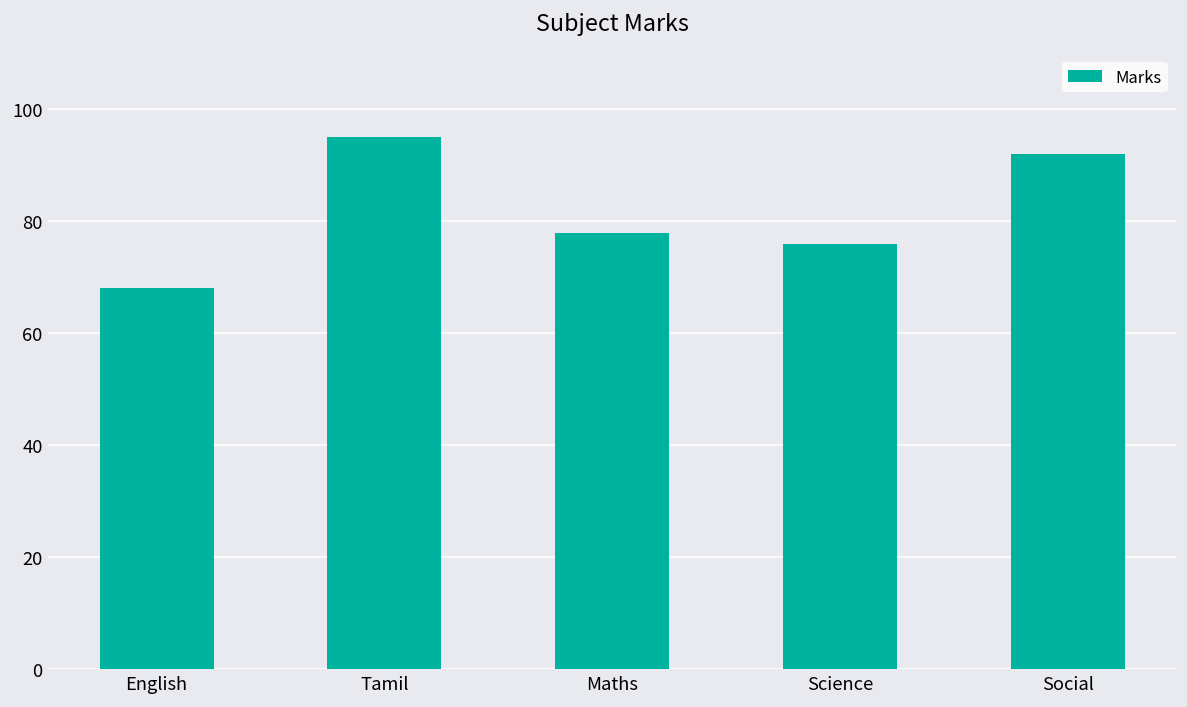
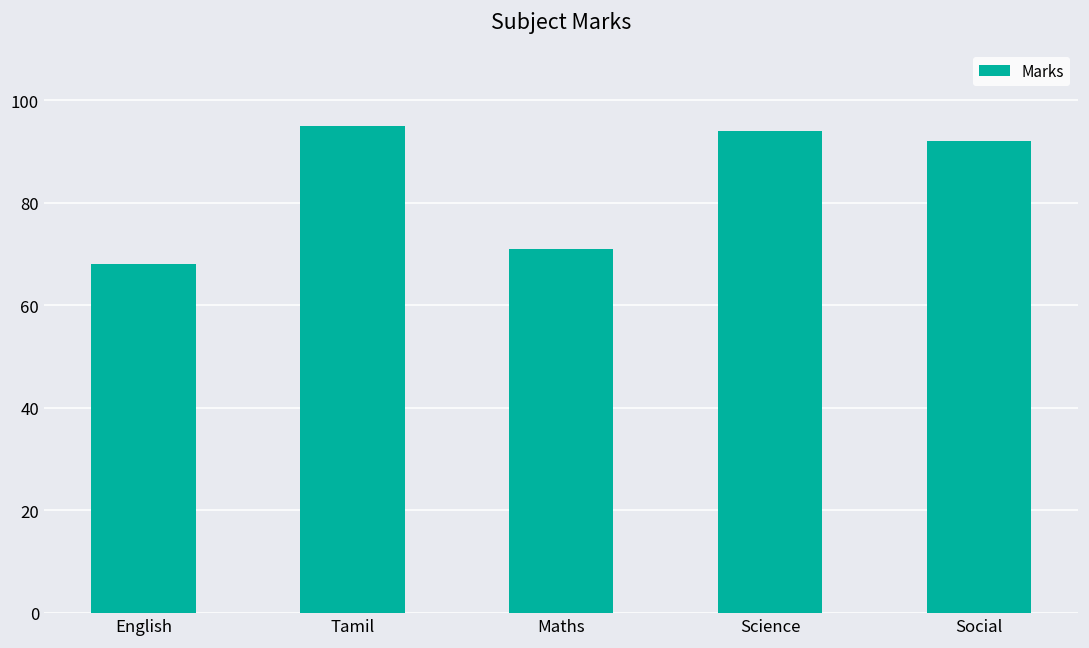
  {
    "English": 68,
    "Tamil": 95,
-   "Maths": 78,
-   "Science": 76,
+   "Maths": 71,
+   "Science": 94,
    "Social": 92
  }
